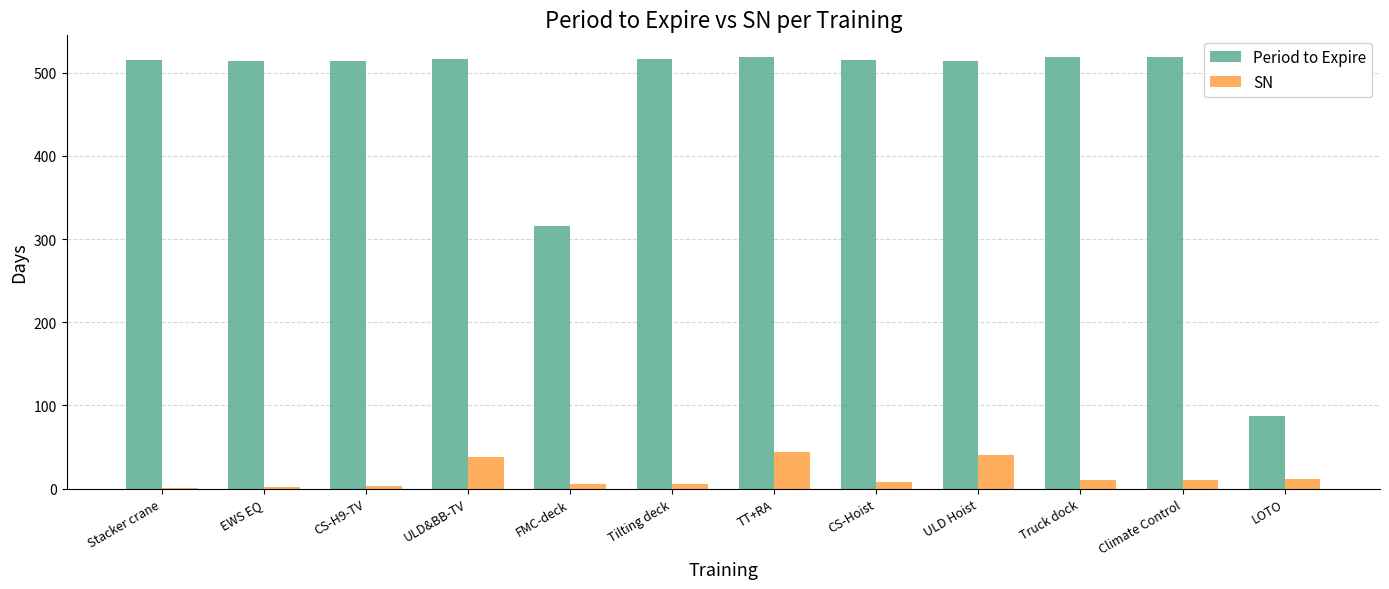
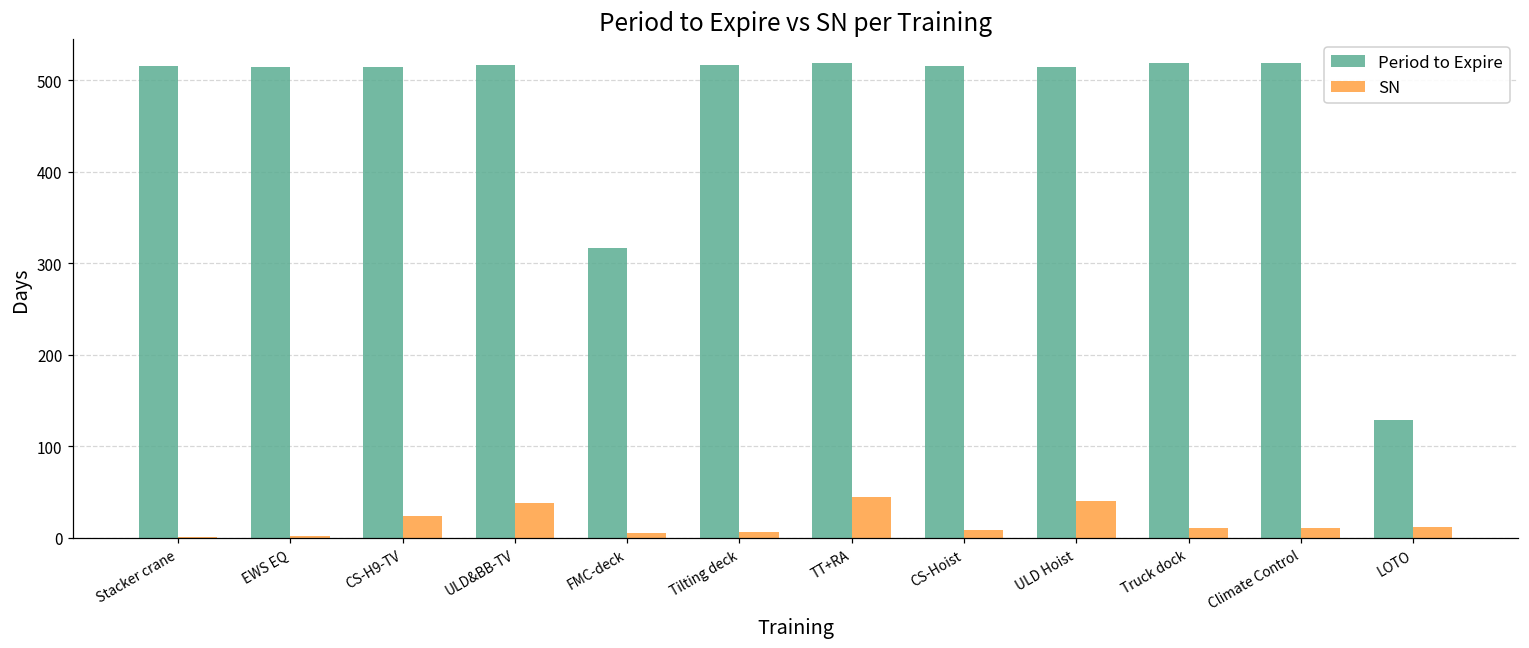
  {
    "Period to Expire": {
      "Stacker crane": 520,
      "EWS EQ": 510,
      "CS-H9-TV": 510,
      "ULD&BB-TV": 520,
      "FMC-deck": 320,
      "Tilting deck": 520,
      "TT+RA": 520,
      "CS-Hoist": 520,
      "ULD Hoist": 510,
      "Truck dock": 520,
      "Climate Control": 520,
-     "LOTO": 90
+     "LOTO": 130
    },
    "SN": {
-     "CS-H9-TV": 0,
+     "CS-H9-TV": 20,
      "ULD&BB-TV": 40,
      "FMC-deck": 10,
      "Tilting deck": 10,
      "TT+RA": 40,
      "CS-Hoist": 10,
      "ULD Hoist": 40,
      "Truck dock": 10,
      "Climate Control": 10,
      "LOTO": 10
    }
  }
